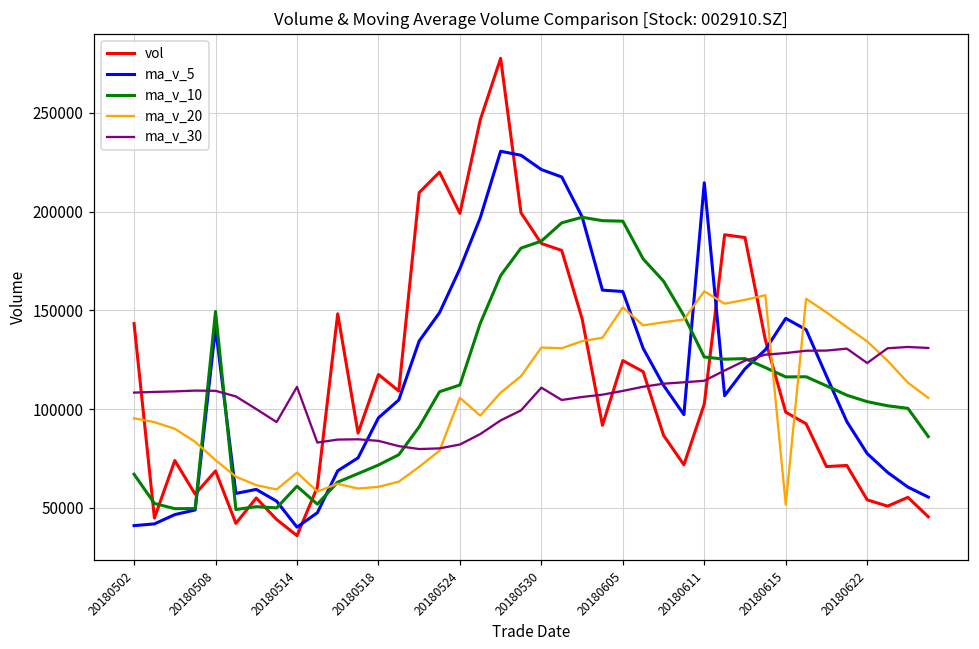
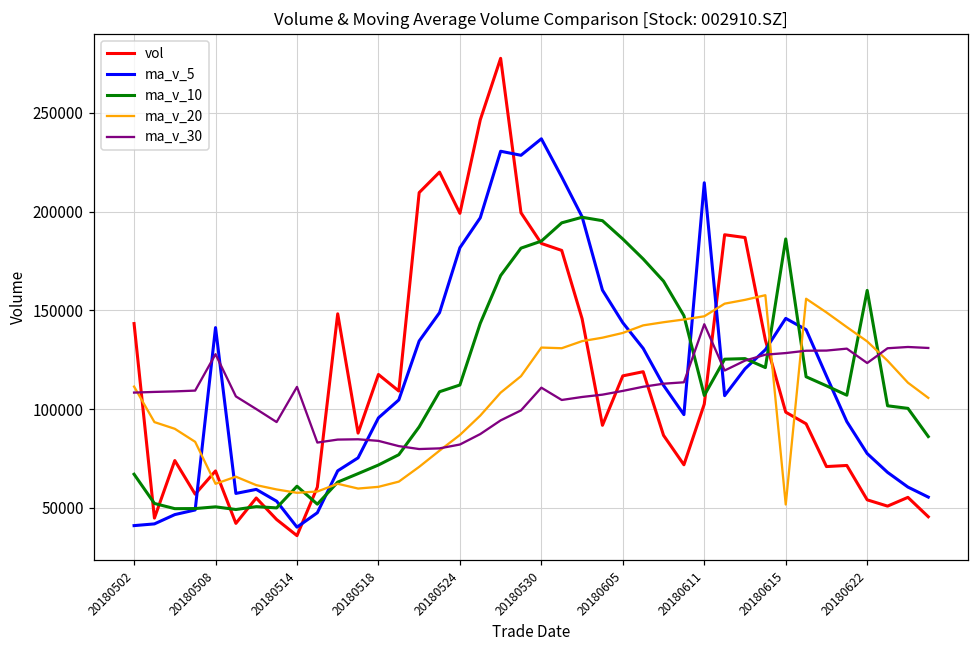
  {
    "vol": {
      "20180502": 143000,
      "20180508": 69000,
      "20180514": 36000,
      "20180518": 118000,
      "20180524": 199000,
-     "20180605": 125000,
+     "20180605": 117000,
      "20180611": 103000,
      "20180615": 98000,
      "20180622": 54000
    },
    "ma_v_5": {
      "20180502": 41000,
      "20180508": 141000,
      "20180514": 40000,
      "20180518": 96000,
-     "20180524": 171000,
-     "20180530": 221000,
-     "20180605": 160000,
+     "20180524": 182000,
+     "20180530": 237000,
+     "20180605": 144000,
      "20180611": 215000,
      "20180615": 146000,
      "20180622": 78000
    },
    "ma_v_10": {
      "20180502": 67000,
-     "20180508": 149000,
+     "20180508": 51000,
      "20180514": 61000,
      "20180518": 72000,
      "20180524": 112000,
-     "20180605": 195000,
-     "20180611": 126000,
-     "20180615": 116000,
-     "20180622": 104000
+     "20180605": 186000,
+     "20180611": 107000,
+     "20180615": 186000,
+     "20180622": 160000
    },
    "ma_v_20": {
-     "20180502": 95000,
-     "20180508": 74000,
-     "20180514": 68000,
+     "20180502": 111000,
+     "20180508": 62000,
+     "20180514": 58000,
      "20180518": 61000,
-     "20180524": 106000,
+     "20180524": 87000,
      "20180530": 131000,
-     "20180605": 151000,
-     "20180611": 160000,
+     "20180605": 139000,
+     "20180611": 147000,
      "20180615": 52000,
      "20180622": 134000
    },
    "ma_v_30": {
      "20180502": 108000,
-     "20180508": 109000,
+     "20180508": 128000,
      "20180514": 111000,
      "20180518": 84000,
      "20180524": 82000,
      "20180530": 111000,
      "20180605": 109000,
-     "20180611": 114000,
+     "20180611": 143000,
      "20180615": 128000,
      "20180622": 123000
    }
  }
